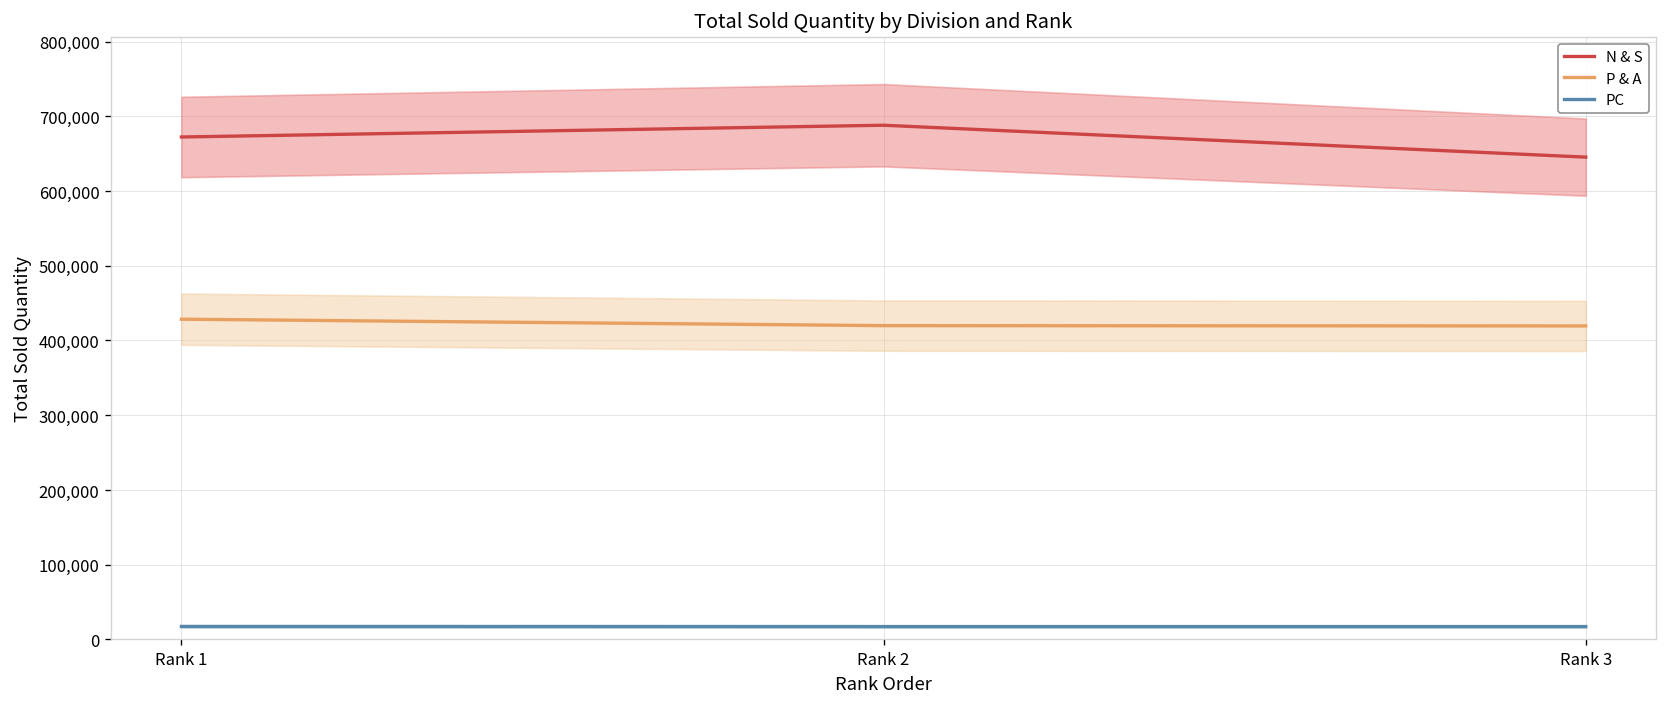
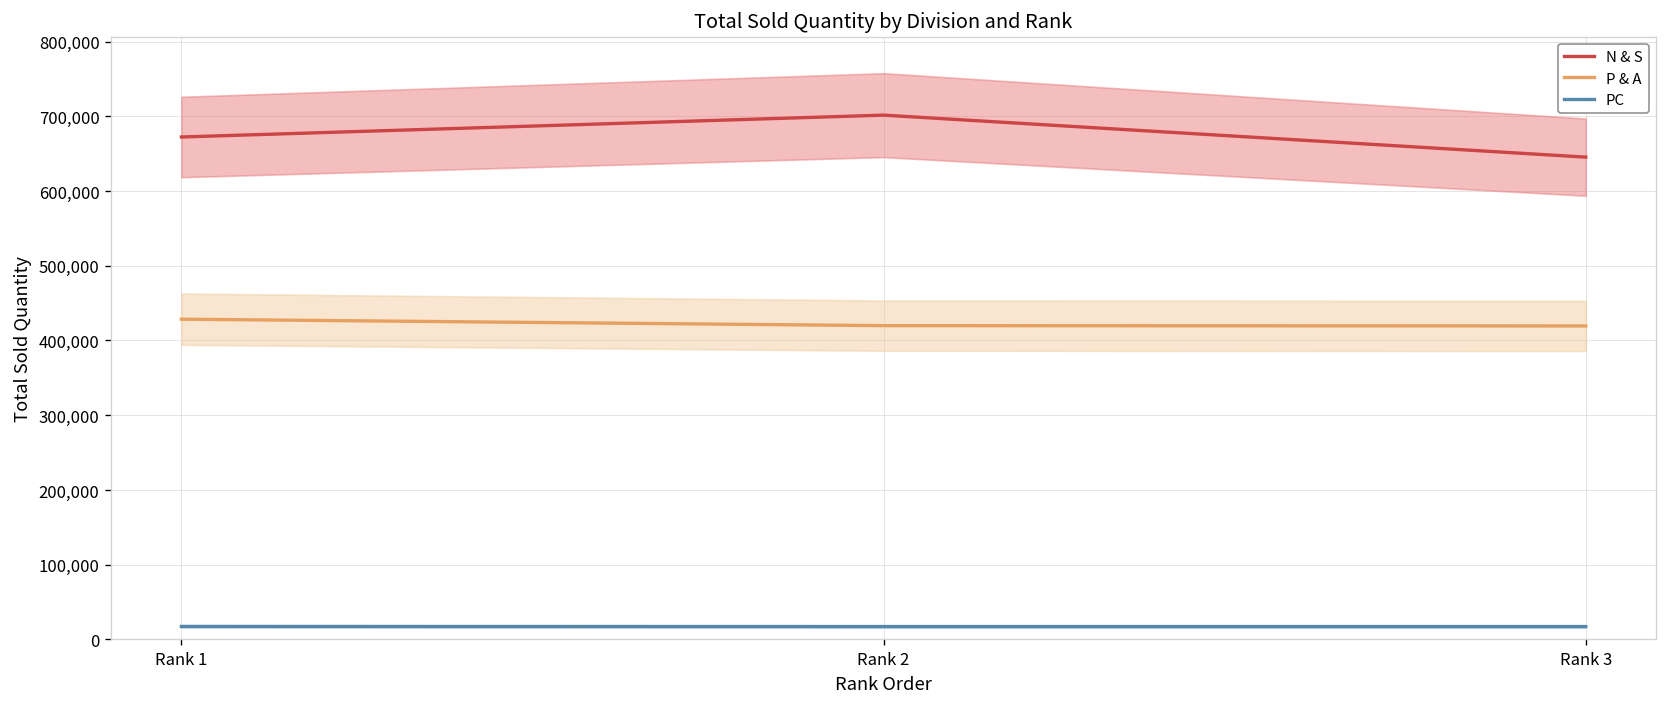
  {
    "N & S": {
      "Rank 1": "670,000",
-     "Rank 2": "690,000",
+     "Rank 2": "700,000",
      "Rank 3": "650,000"
    }
  }
